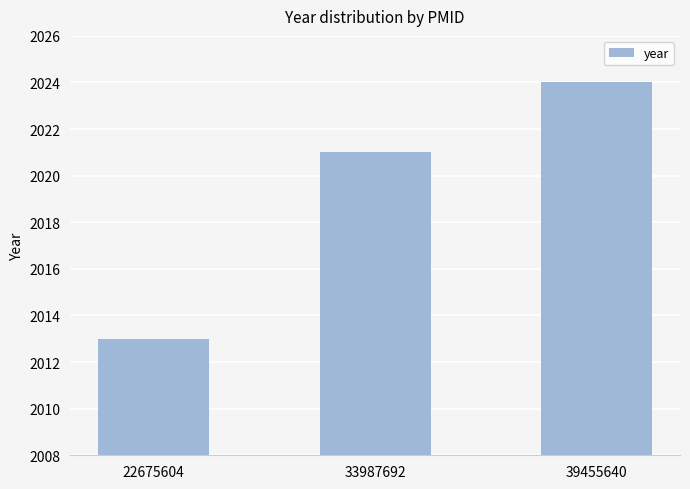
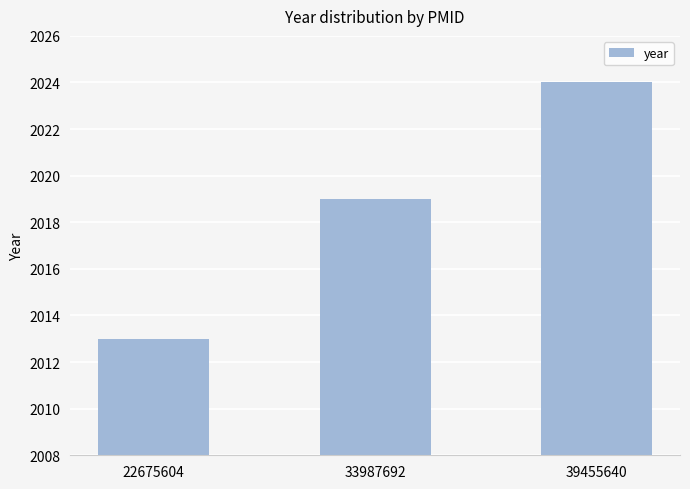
  {
    "22675604": 2013,
-   "33987692": 2021,
+   "33987692": 2019,
    "39455640": 2024
  }
